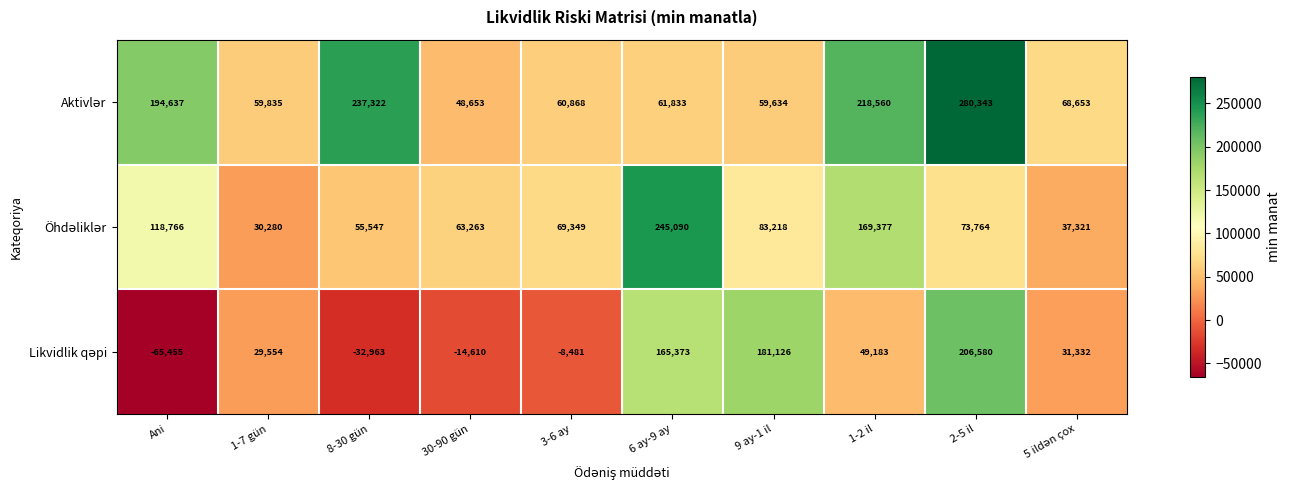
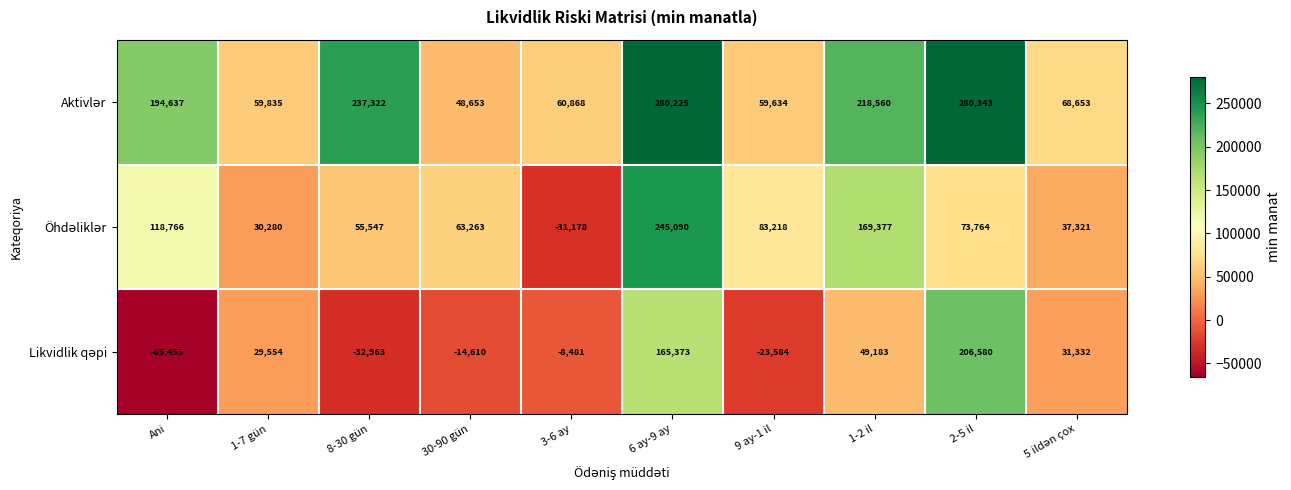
  {
    "Aktivlər": {
      "Ani": "194,637",
      "1-7 gün": "59,835",
      "8-30 gün": "237,322",
      "30-90 gün": "48,653",
      "3-6 ay": "60,868",
-     "6 ay-9 ay": "61,833",
+     "6 ay-9 ay": "280,225",
      "9 ay-1 il": "59,634",
      "1-2 il": "218,560",
      "2-5 il": "280,343",
      "5 ildən çox": "68,653"
    },
    "Öhdəliklər": {
      "Ani": "118,766",
      "1-7 gün": "30,280",
      "8-30 gün": "55,547",
      "30-90 gün": "63,263",
-     "3-6 ay": "69,349",
+     "3-6 ay": "-31,178",
      "6 ay-9 ay": "245,090",
      "9 ay-1 il": "83,218",
      "1-2 il": "169,377",
      "2-5 il": "73,764",
      "5 ildən çox": "37,321"
    },
    "Likvidlik qəpi": {
      "Ani": "-65,455",
      "1-7 gün": "29,554",
      "8-30 gün": "-32,963",
      "30-90 gün": "-14,610",
      "3-6 ay": "-8,481",
      "6 ay-9 ay": "165,373",
-     "9 ay-1 il": "181,126",
+     "9 ay-1 il": "-23,584",
      "1-2 il": "49,183",
      "2-5 il": "206,580",
      "5 ildən çox": "31,332"
    }
  }
